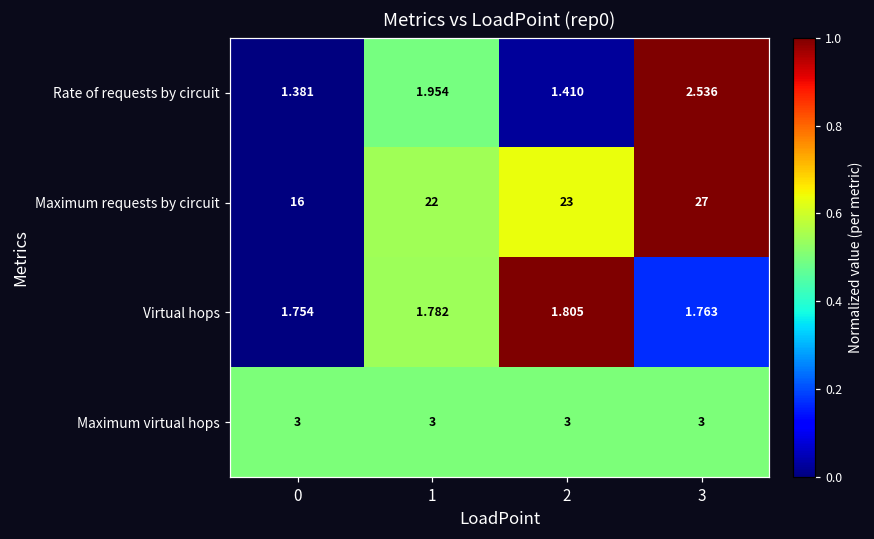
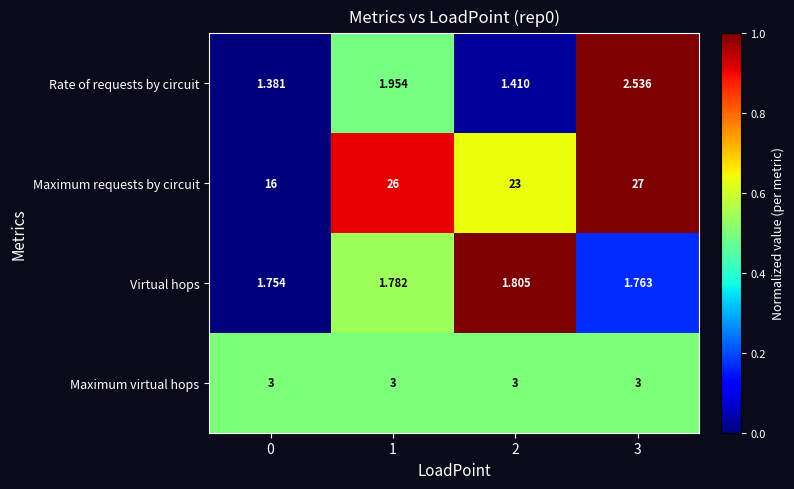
  {
    "Rate of requests by circuit": {
      "0": 1.381,
      "1": 1.954,
      "2": 1.410,
      "3": 2.536
    },
    "Maximum requests by circuit": {
      "0": 16,
-     "1": 22,
+     "1": 26,
      "2": 23,
      "3": 27
    },
    "Virtual hops": {
      "0": 1.754,
      "1": 1.782,
      "2": 1.805,
      "3": 1.763
    },
    "Maximum virtual hops": {
      "0": 3,
      "1": 3,
      "2": 3,
      "3": 3
    }
  }
